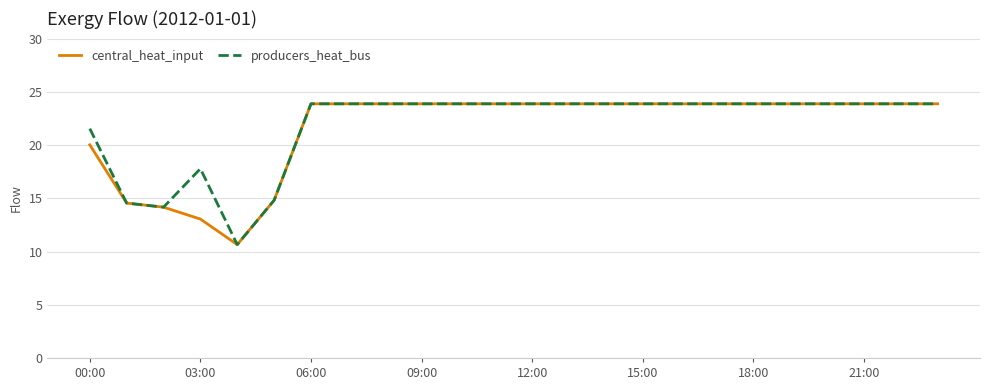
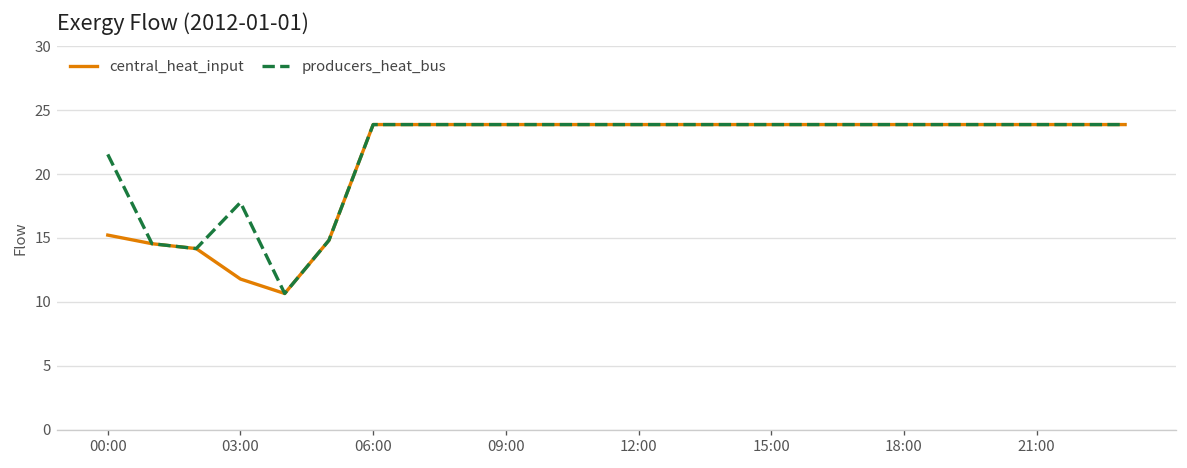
  {
    "central_heat_input": {
-     "00:00": 20.0,
-     "03:00": 13.0
+     "00:00": 15.2,
+     "03:00": 11.8
    },
    "producers_heat_bus": {
      "00:00": 21.5,
      "03:00": 17.8
    }
  }
